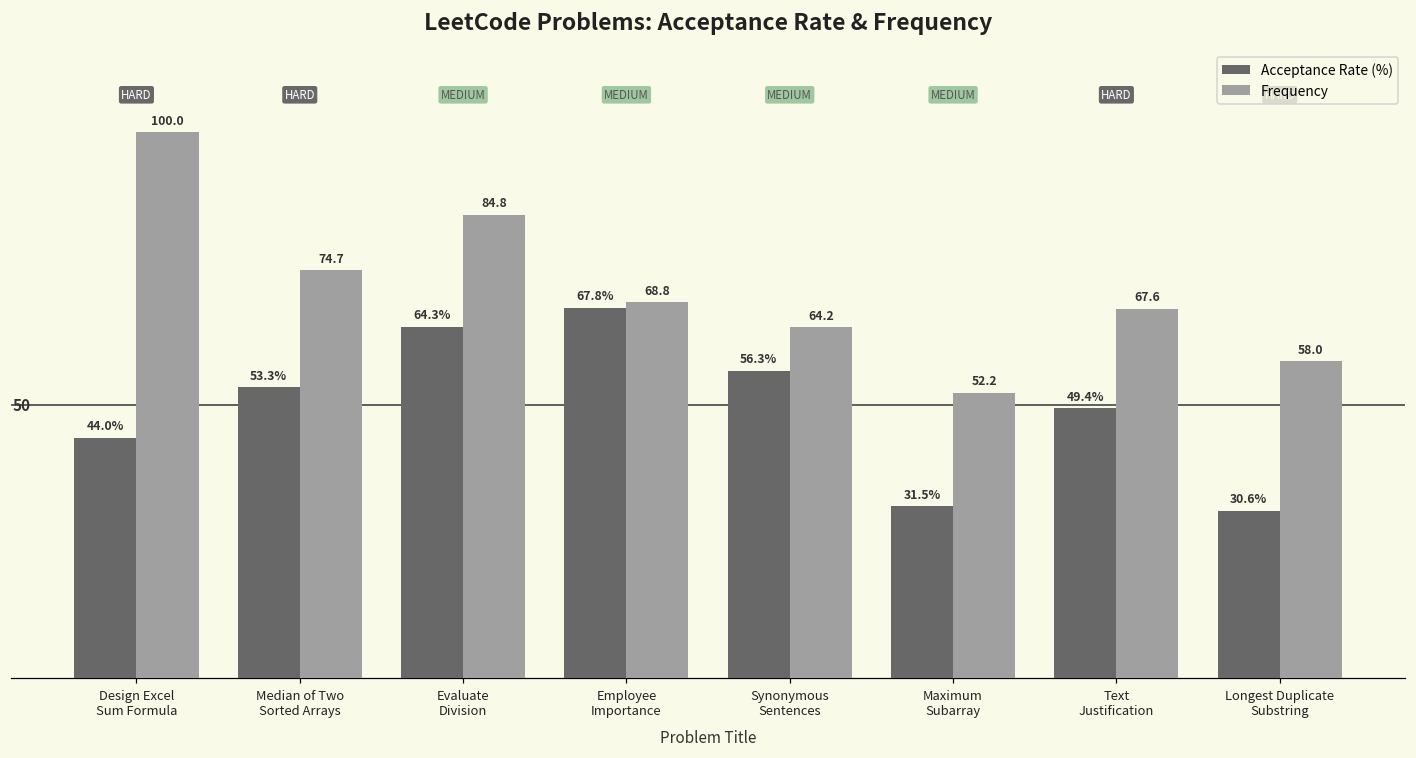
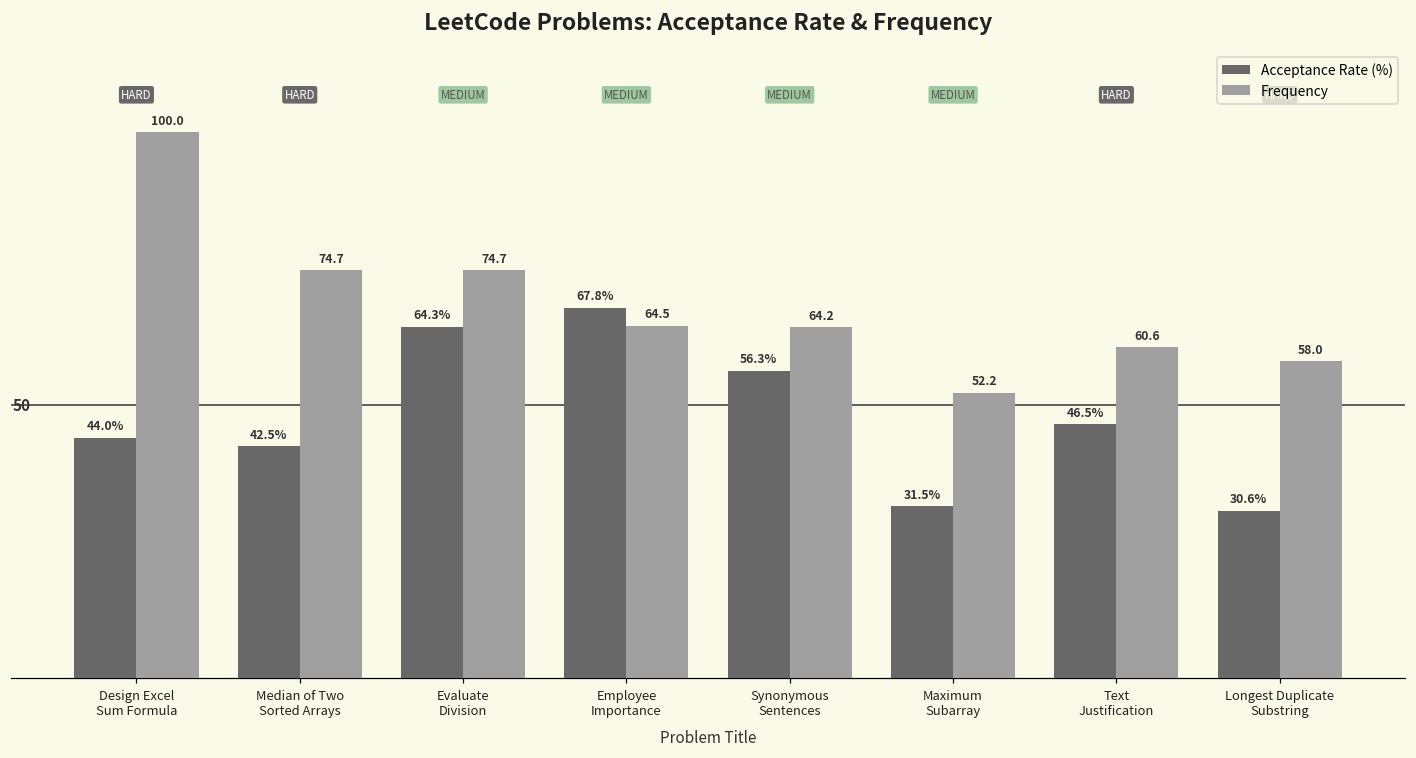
  {
    "Acceptance Rate (%)": {
      "Design Excel Sum Formula": "44.0%",
-     "Median of Two Sorted Arrays": "53.3%",
+     "Median of Two Sorted Arrays": "42.5%",
      "Evaluate Division": "64.3%",
      "Employee Importance": "67.8%",
      "Synonymous Sentences": "56.3%",
      "Maximum Subarray": "31.5%",
-     "Text Justification": "49.4%",
+     "Text Justification": "46.5%",
      "Longest Duplicate Substring": "30.6%"
    },
    "Frequency": {
      "Design Excel Sum Formula": "100.0",
      "Median of Two Sorted Arrays": "74.7",
-     "Evaluate Division": "84.8",
-     "Employee Importance": "68.8",
+     "Evaluate Division": "74.7",
+     "Employee Importance": "64.5",
      "Synonymous Sentences": "64.2",
      "Maximum Subarray": "52.2",
-     "Text Justification": "67.6",
+     "Text Justification": "60.6",
      "Longest Duplicate Substring": "58.0"
    }
  }
